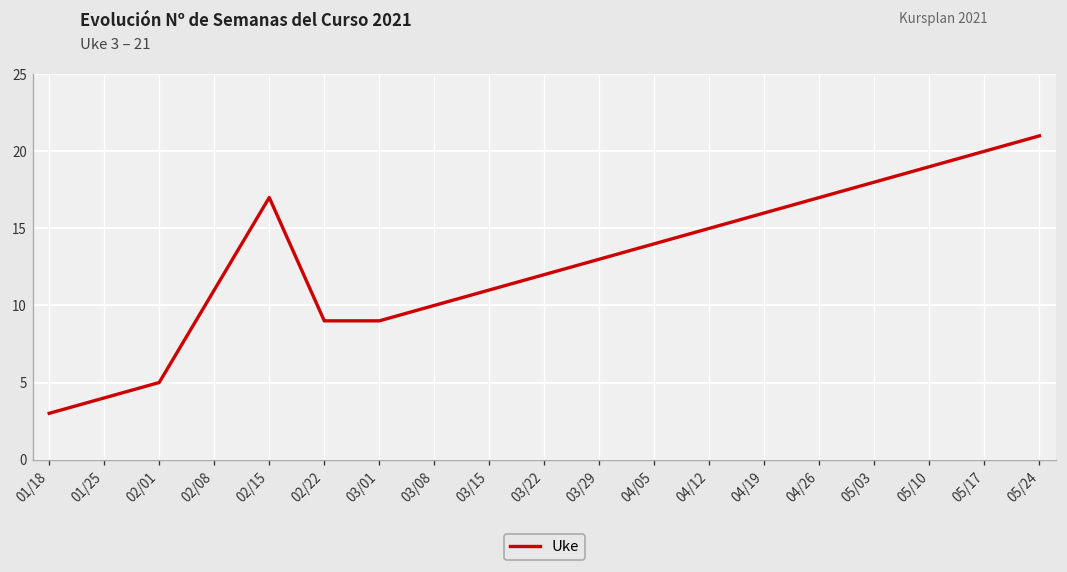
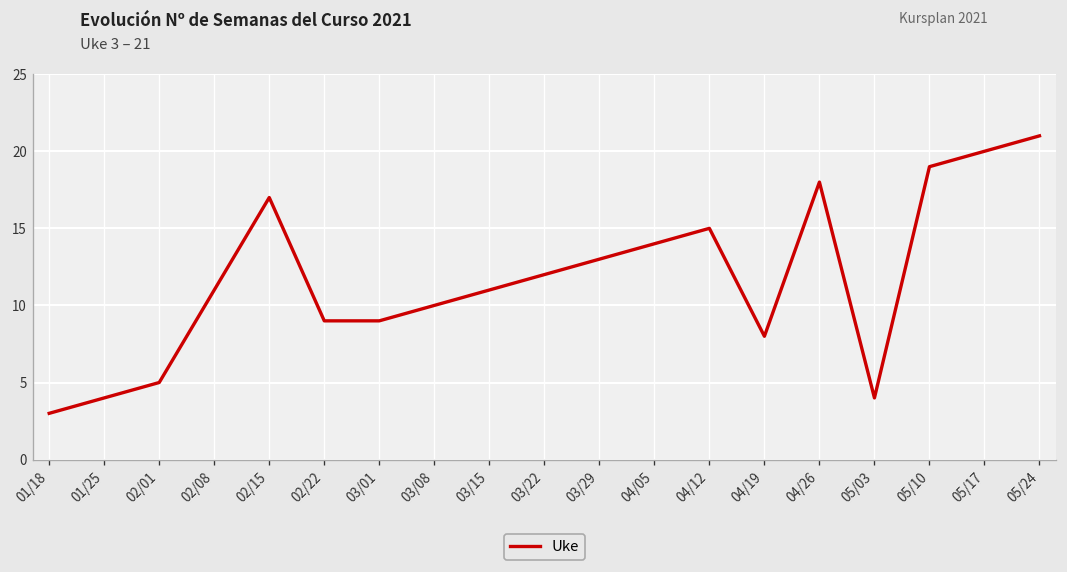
  {
    "01/18": 3,
    "01/25": 4,
    "02/01": 5,
    "02/08": 11,
    "02/15": 17,
    "02/22": 9,
    "03/01": 9,
    "03/08": 10,
    "03/15": 11,
    "03/22": 12,
    "03/29": 13,
    "04/05": 14,
    "04/12": 15,
-   "04/19": 16,
-   "04/26": 17,
-   "05/03": 18,
+   "04/19": 8,
+   "04/26": 18,
+   "05/03": 4,
    "05/10": 19,
    "05/17": 20,
    "05/24": 21
  }
